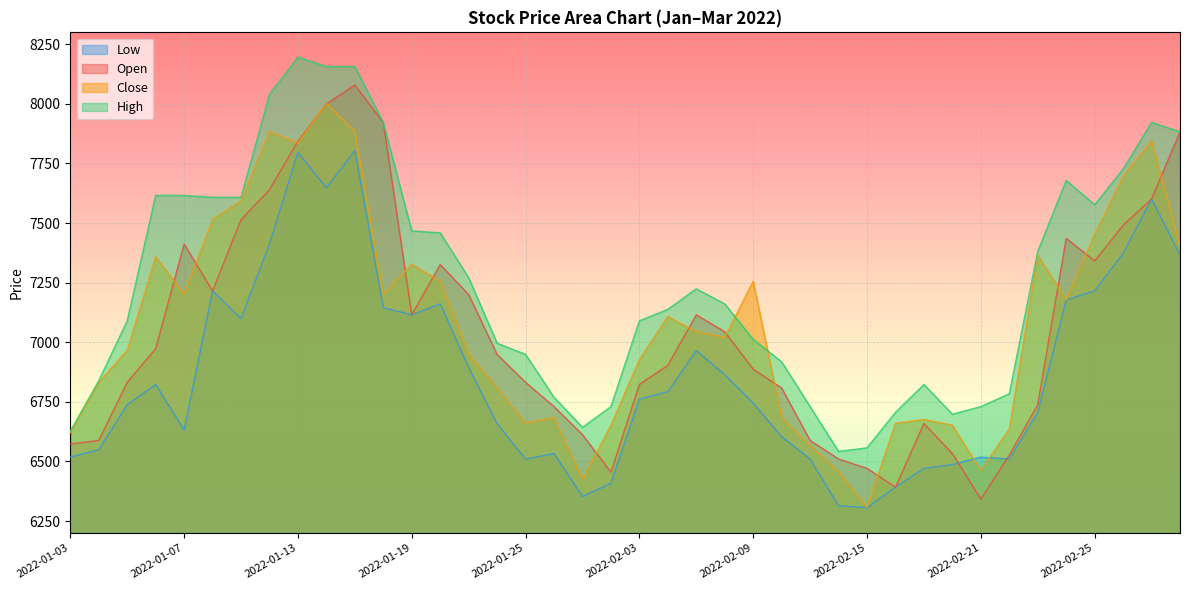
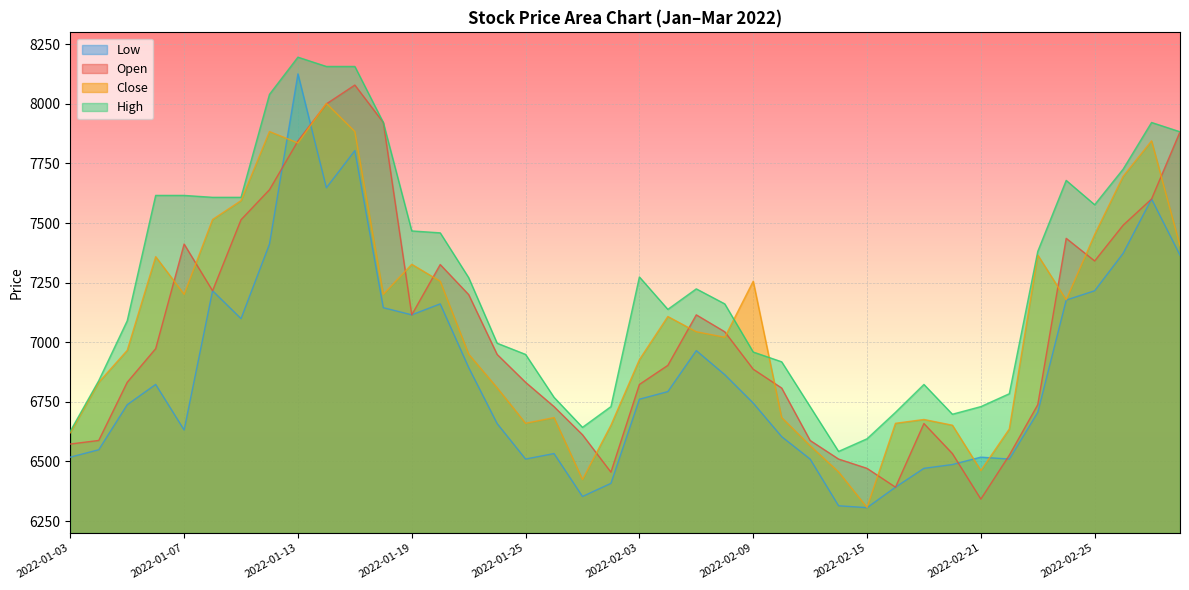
  {
    "Low": {
      "2022-01-03": 6520,
      "2022-01-07": 6630,
-     "2022-01-13": 7800,
+     "2022-01-13": 8130,
      "2022-01-25": 6510,
      "2022-02-03": 6760,
      "2022-02-09": 6750,
      "2022-02-21": 6520,
      "2022-02-25": 7220
    },
    "Open": {
      "2022-01-03": 6570,
      "2022-01-07": 7410,
      "2022-01-25": 6830,
      "2022-02-03": 6820,
      "2022-02-09": 6890,
      "2022-02-15": 6470,
      "2022-02-21": 6340,
      "2022-02-25": 7340
    },
    "Close": {
      "2022-01-07": 7200,
      "2022-01-19": 7330,
      "2022-01-25": 6660,
      "2022-02-03": 6930,
      "2022-02-09": 7260,
      "2022-02-21": 6460,
      "2022-02-25": 7450
    },
    "High": {
      "2022-01-07": 7620,
      "2022-01-13": 8200,
      "2022-01-19": 7470,
      "2022-01-25": 6950,
-     "2022-02-03": 7090,
-     "2022-02-09": 7010,
-     "2022-02-15": 6560,
+     "2022-02-03": 7270,
+     "2022-02-09": 6960,
+     "2022-02-15": 6600,
      "2022-02-21": 6730,
      "2022-02-25": 7580
    }
  }
